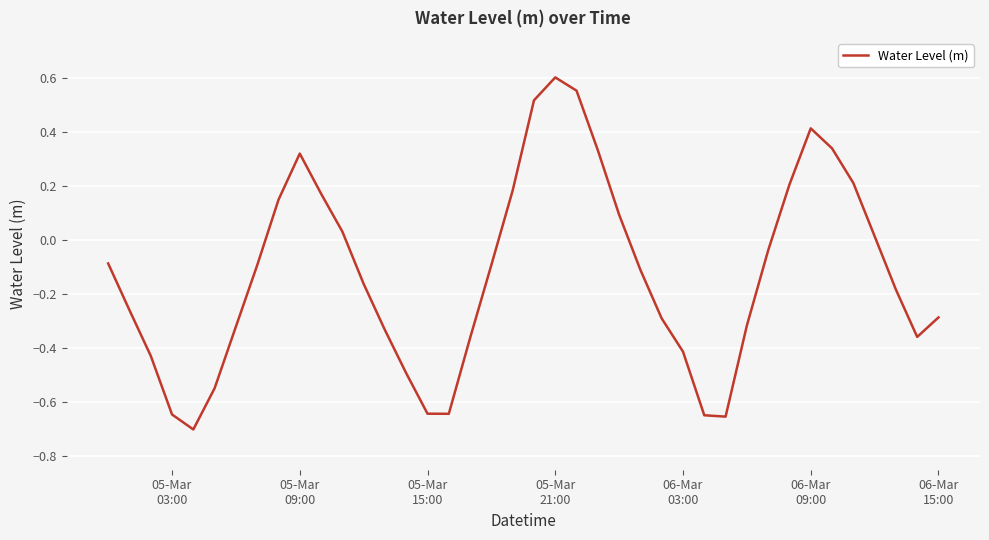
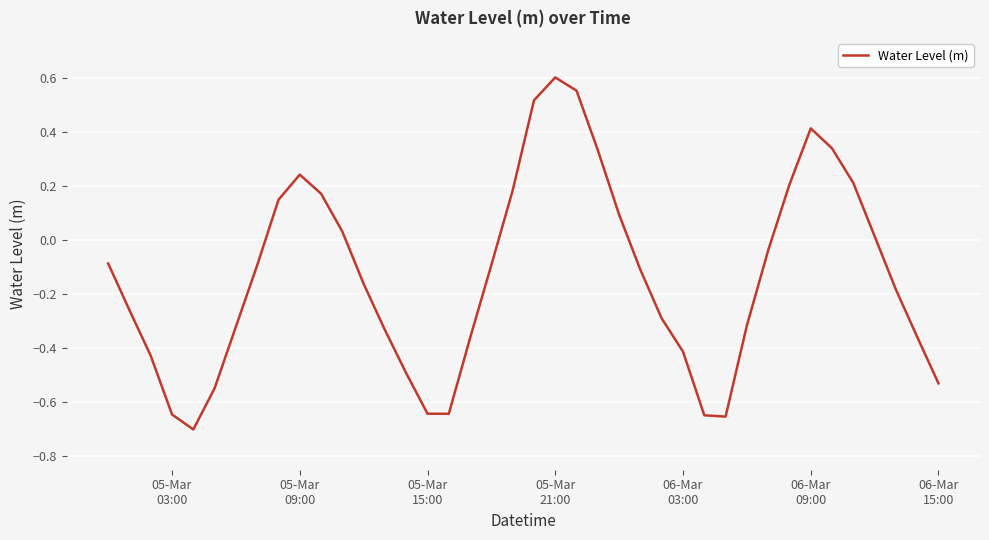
  {
    "05-Mar 03:00": -0.65,
-   "05-Mar 09:00": 0.32,
+   "05-Mar 09:00": 0.24,
    "05-Mar 15:00": -0.64,
    "05-Mar 21:00": 0.60,
    "06-Mar 03:00": -0.41,
    "06-Mar 09:00": 0.41,
-   "06-Mar 15:00": -0.29
+   "06-Mar 15:00": -0.53
  }
